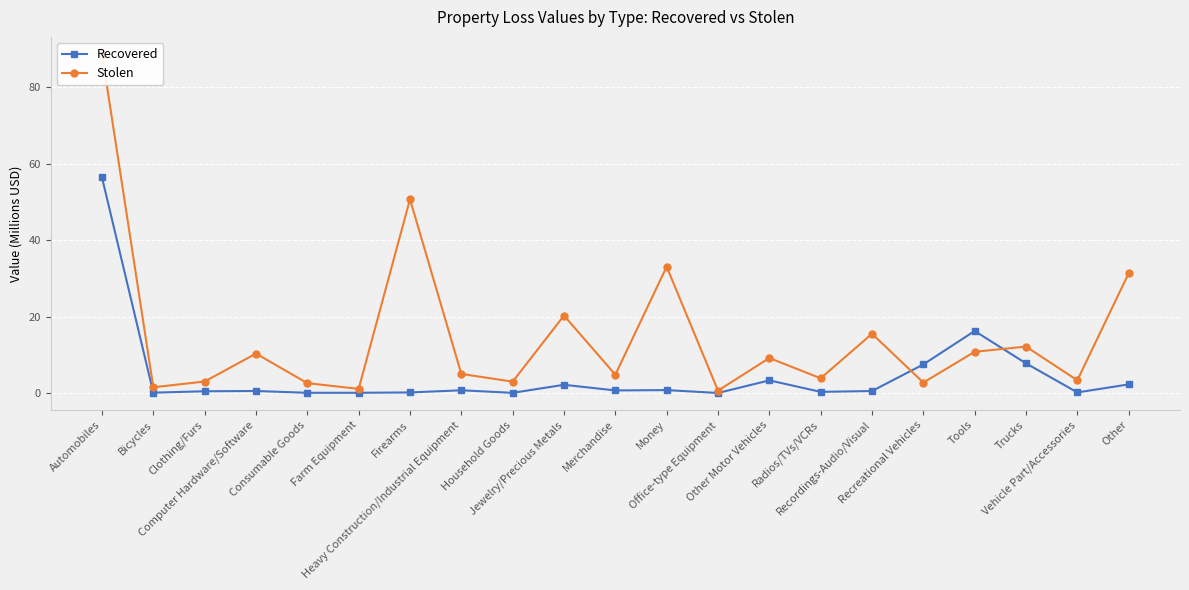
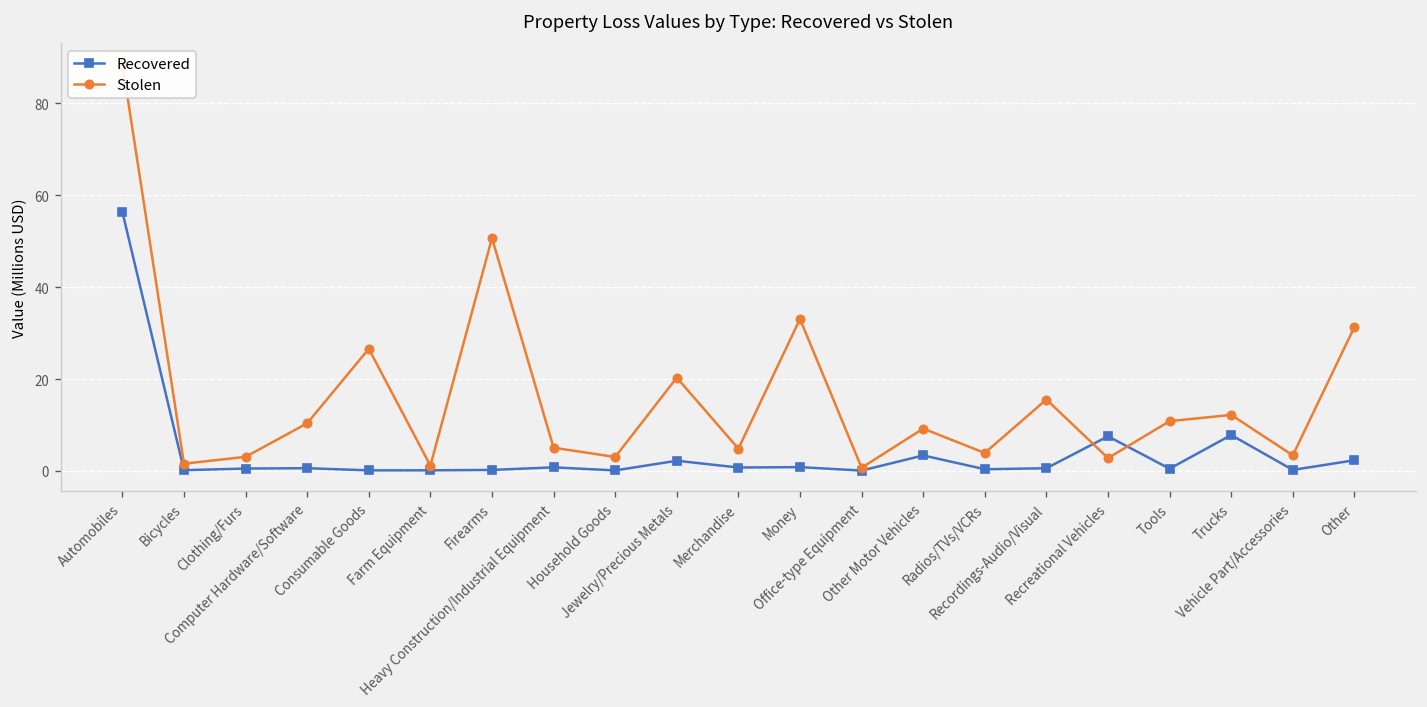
  {
    "Recovered": {
      "Automobiles": 56,
      "Bicycles": 0,
      "Clothing/Furs": 1,
      "Computer Hardware/Software": 1,
      "Consumable Goods": 0,
      "Farm Equipment": 0,
      "Firearms": 0,
      "Heavy Construction/Industrial Equipment": 1,
      "Household Goods": 0,
      "Jewelry/Precious Metals": 2,
      "Merchandise": 1,
      "Money": 1,
      "Other Motor Vehicles": 3,
      "Radios/TVs/VCRs": 0,
      "Recordings-Audio/Visual": 1,
      "Recreational Vehicles": 8,
-     "Tools": 16,
+     "Tools": 0,
      "Trucks": 8,
      "Vehicle Part/Accessories": 0,
      "Other": 2
    },
    "Stolen": {
      "Bicycles": 2,
      "Clothing/Furs": 3,
      "Computer Hardware/Software": 10,
-     "Consumable Goods": 3,
+     "Consumable Goods": 27,
      "Farm Equipment": 1,
      "Firearms": 51,
      "Heavy Construction/Industrial Equipment": 5,
      "Household Goods": 3,
      "Jewelry/Precious Metals": 20,
      "Merchandise": 5,
      "Money": 33,
      "Other Motor Vehicles": 9,
      "Radios/TVs/VCRs": 4,
      "Recordings-Audio/Visual": 16,
      "Recreational Vehicles": 3,
      "Tools": 11,
      "Trucks": 12,
      "Vehicle Part/Accessories": 3,
      "Other": 31
    }
  }
